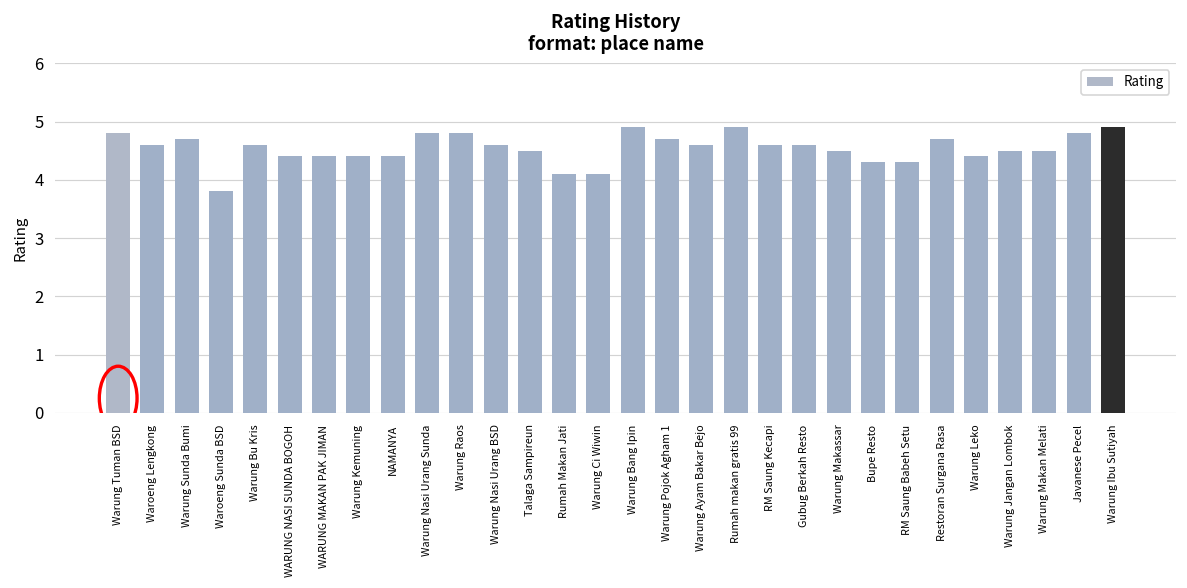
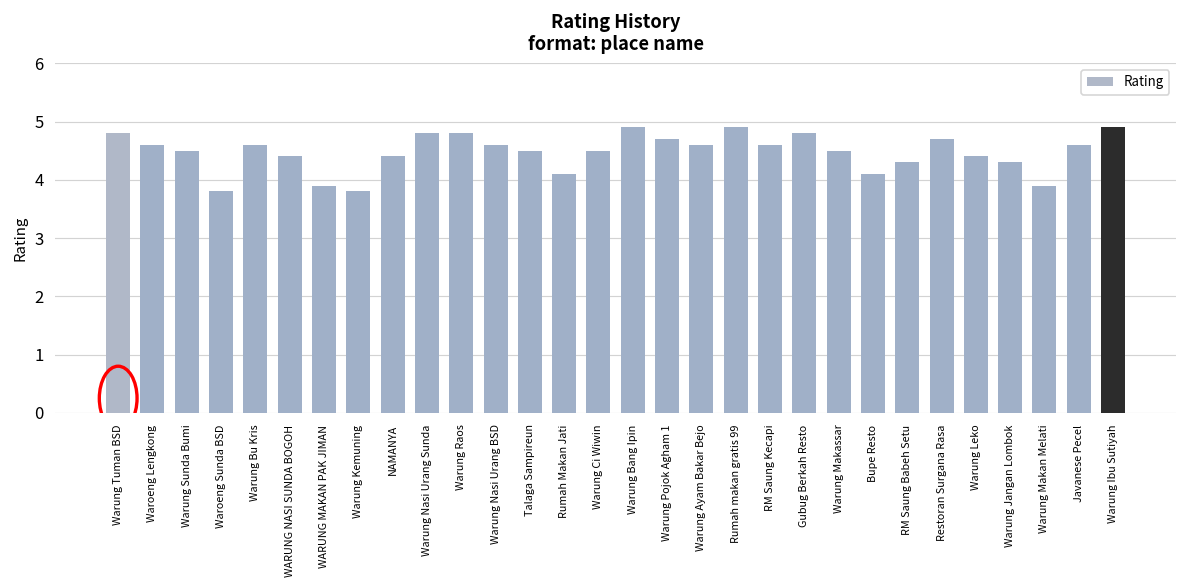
  {
    "Warung Tuman BSD": 4.8,
    "Waroeng Lengkong": 4.6,
-   "Warung Sunda Bumi": 4.7,
+   "Warung Sunda Bumi": 4.5,
    "Waroeng Sunda BSD": 3.8,
    "Warung Bu Kris": 4.6,
    "WARUNG NASI SUNDA BOGOH": 4.4,
-   "WARUNG MAKAN PAK JIMAN": 4.4,
-   "Warung Kemuning": 4.4,
+   "WARUNG MAKAN PAK JIMAN": 3.9,
+   "Warung Kemuning": 3.8,
    "NAMANYA": 4.4,
    "Warung Nasi Urang Sunda": 4.8,
    "Warung Raos": 4.8,
    "Warung Nasi Urang BSD": 4.6,
    "Talaga Sampireun": 4.5,
    "Rumah Makan Jati": 4.1,
-   "Warung Ci Wiwin": 4.1,
+   "Warung Ci Wiwin": 4.5,
    "Warung Bang Ipin": 4.9,
    "Warung Pojok Agham 1": 4.7,
    "Warung Ayam Bakar Bejo": 4.6,
    "Rumah makan gratis 99": 4.9,
    "RM Saung Kecapi": 4.6,
-   "Gubug Berkah Resto": 4.6,
+   "Gubug Berkah Resto": 4.8,
    "Warung Makassar": 4.5,
-   "Bupe Resto": 4.3,
+   "Bupe Resto": 4.1,
    "RM Saung Babeh Setu": 4.3,
    "Restoran Surgana Rasa": 4.7,
    "Warung Leko": 4.4,
-   "Warung Jangan Lombok": 4.5,
-   "Warung Makan Melati": 4.5,
-   "Javanese Pecel": 4.8,
+   "Warung Jangan Lombok": 4.3,
+   "Warung Makan Melati": 3.9,
+   "Javanese Pecel": 4.6,
    "Warung Ibu Sutiyah": 4.9
  }
